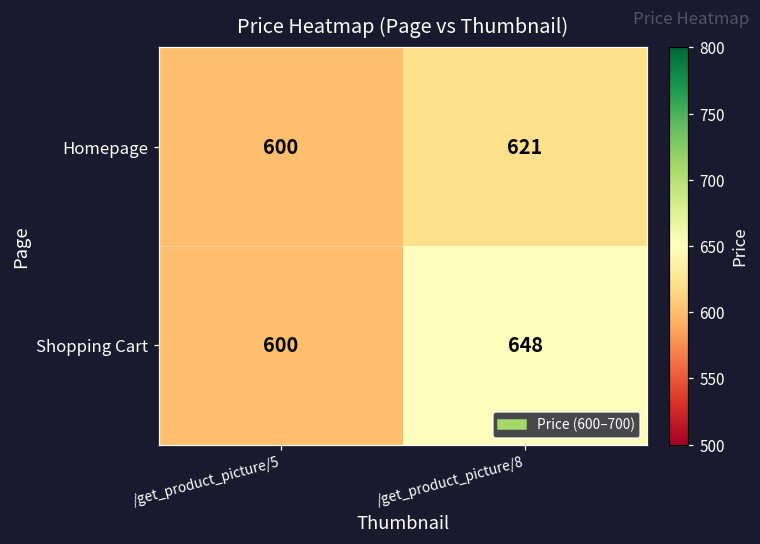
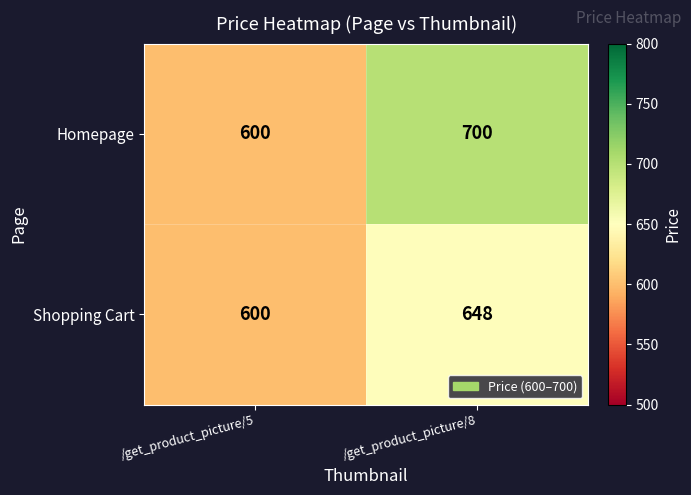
  {
    "Homepage": {
      "/get_product_picture/5": 600,
-     "/get_product_picture/8": 621
+     "/get_product_picture/8": 700
    },
    "Shopping Cart": {
      "/get_product_picture/5": 600,
      "/get_product_picture/8": 648
    }
  }
